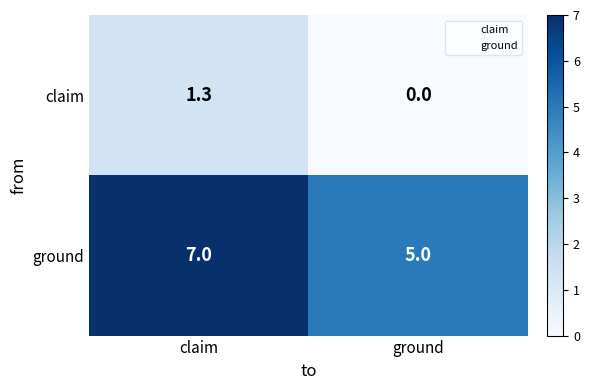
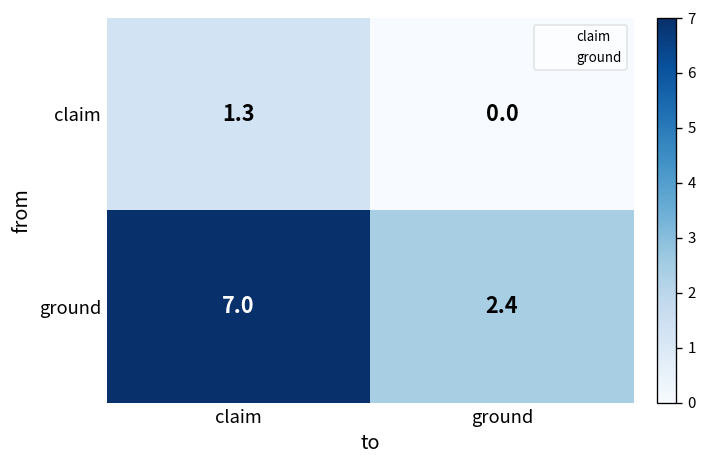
  {
    "claim": {
      "claim": 1.3,
      "ground": 0.0
    },
    "ground": {
      "claim": 7.0,
-     "ground": 5.0
+     "ground": 2.4
    }
  }
